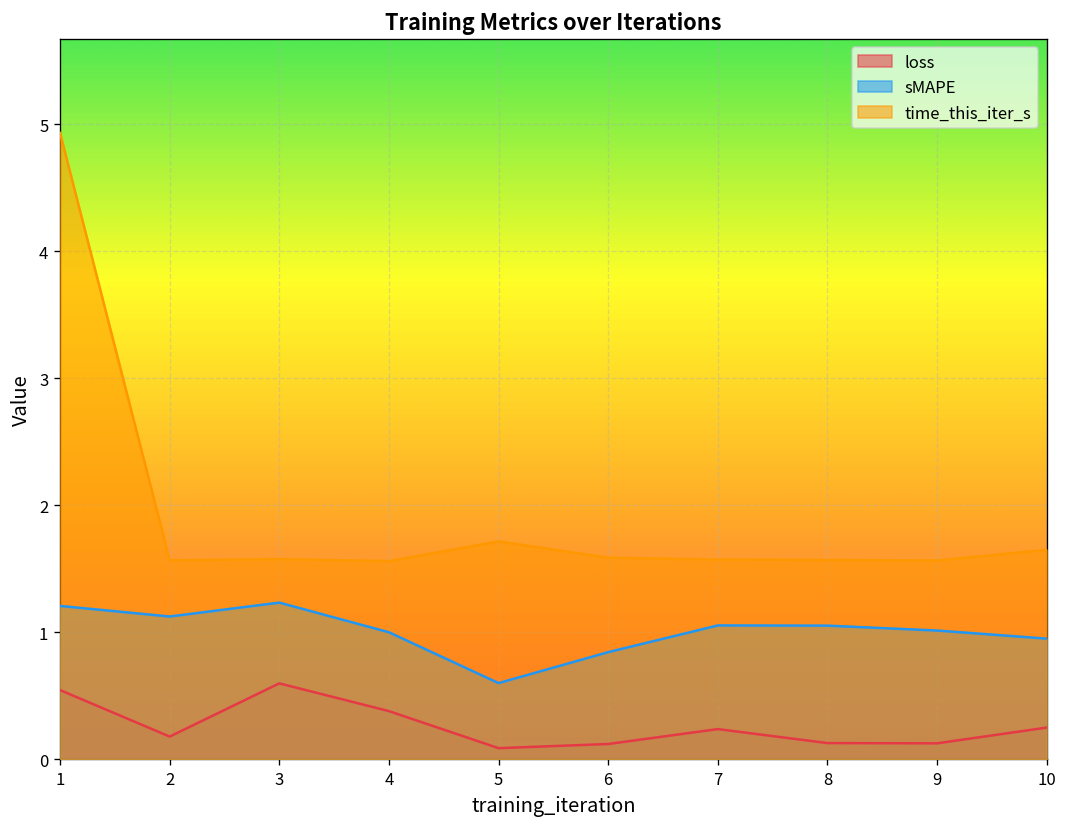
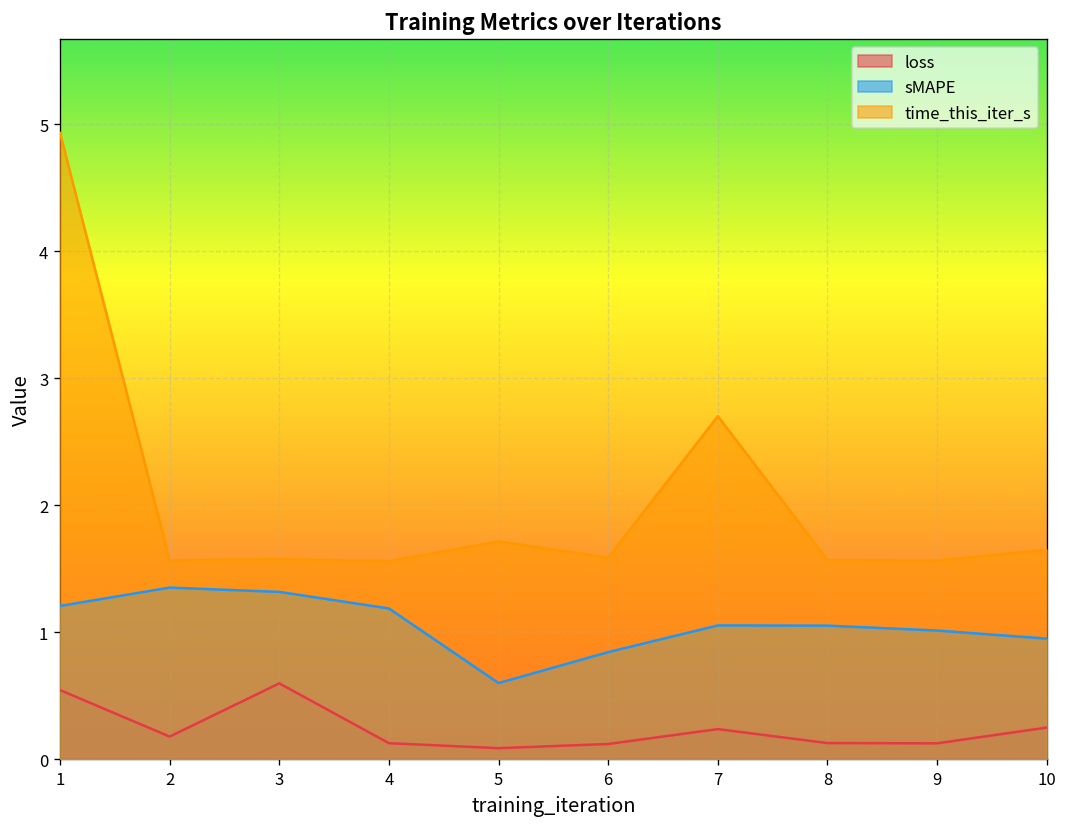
  {
    "loss": {
      "1": 0.55,
      "2": 0.18,
      "3": 0.60,
-     "4": 0.38,
+     "4": 0.13,
      "5": 0.09,
      "6": 0.12,
      "7": 0.24,
      "8": 0.13,
      "9": 0.13,
      "10": 0.25
    },
    "sMAPE": {
      "1": 1.21,
-     "2": 1.13,
-     "3": 1.23,
-     "4": 1.00,
+     "2": 1.35,
+     "3": 1.32,
+     "4": 1.19,
      "5": 0.60,
      "6": 0.84,
      "7": 1.05,
      "8": 1.05,
      "9": 1.01,
      "10": 0.95
    },
    "time_this_iter_s": {
      "1": 4.93,
      "2": 1.57,
      "3": 1.58,
      "4": 1.56,
      "5": 1.72,
      "6": 1.59,
-     "7": 1.57,
+     "7": 2.70,
      "8": 1.57,
      "9": 1.57,
      "10": 1.65
    }
  }
